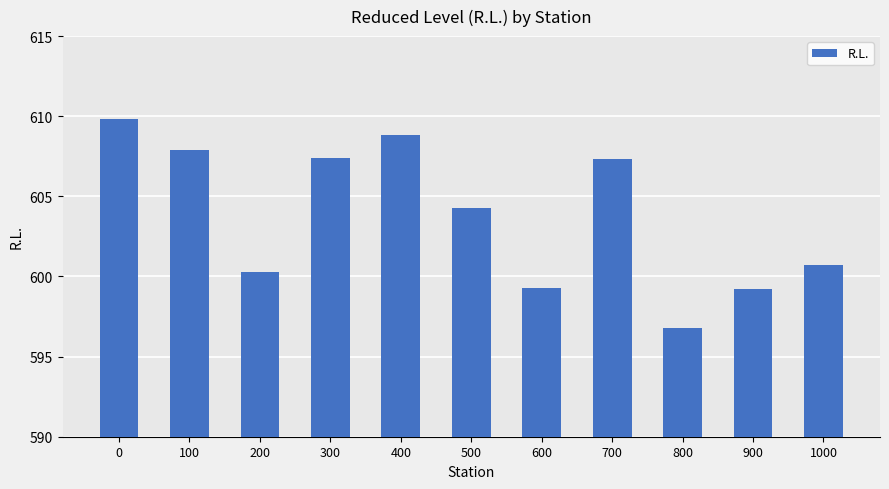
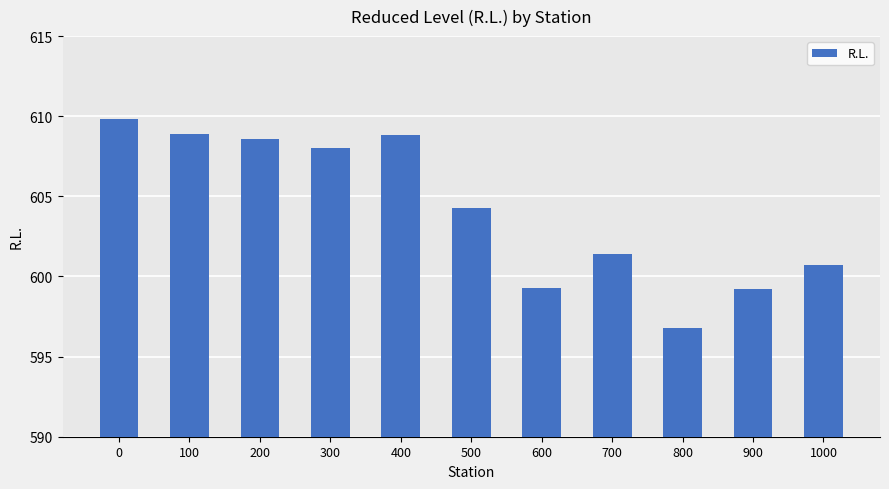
  {
    "0": 609.8,
-   "100": 607.9,
-   "200": 600.3,
-   "300": 607.4,
+   "100": 608.9,
+   "200": 608.6,
+   "300": 608.0,
    "400": 608.8,
    "500": 604.3,
    "600": 599.3,
-   "700": 607.3,
+   "700": 601.4,
    "800": 596.8,
    "900": 599.2,
    "1000": 600.7
  }
